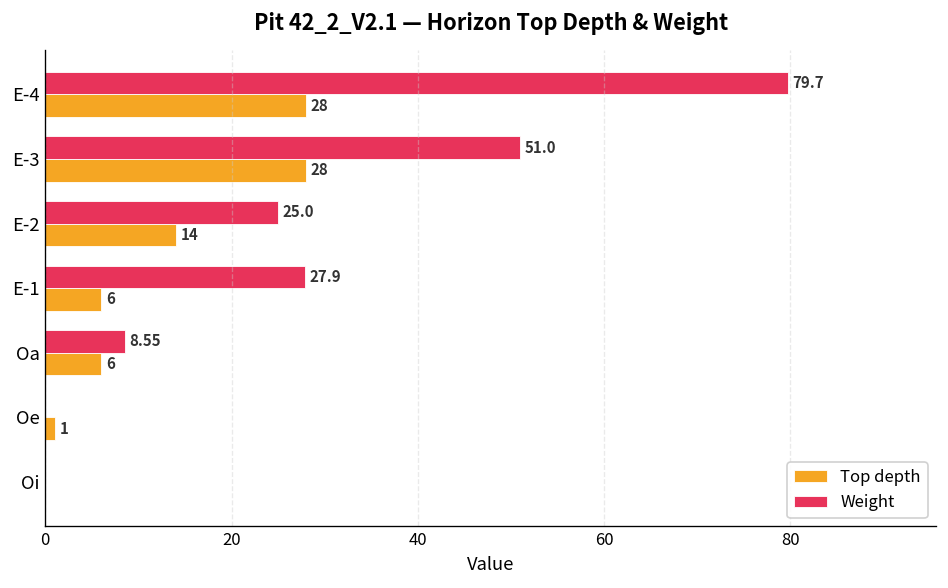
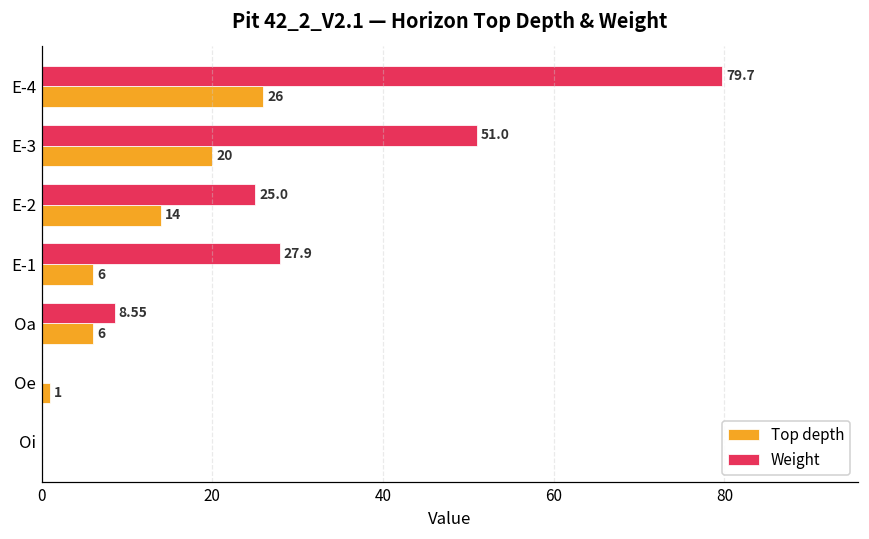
  {
    "Top depth": {
-     "E-4": 28,
-     "E-3": 28,
+     "E-4": 26,
+     "E-3": 20,
      "E-2": 14,
      "E-1": 6,
      "Oa": 6,
      "Oe": 1
    },
    "Weight": {
      "E-4": 79.7,
      "E-3": 51.0,
      "E-2": 25.0,
      "E-1": 27.9,
      "Oa": 8.55
    }
  }
